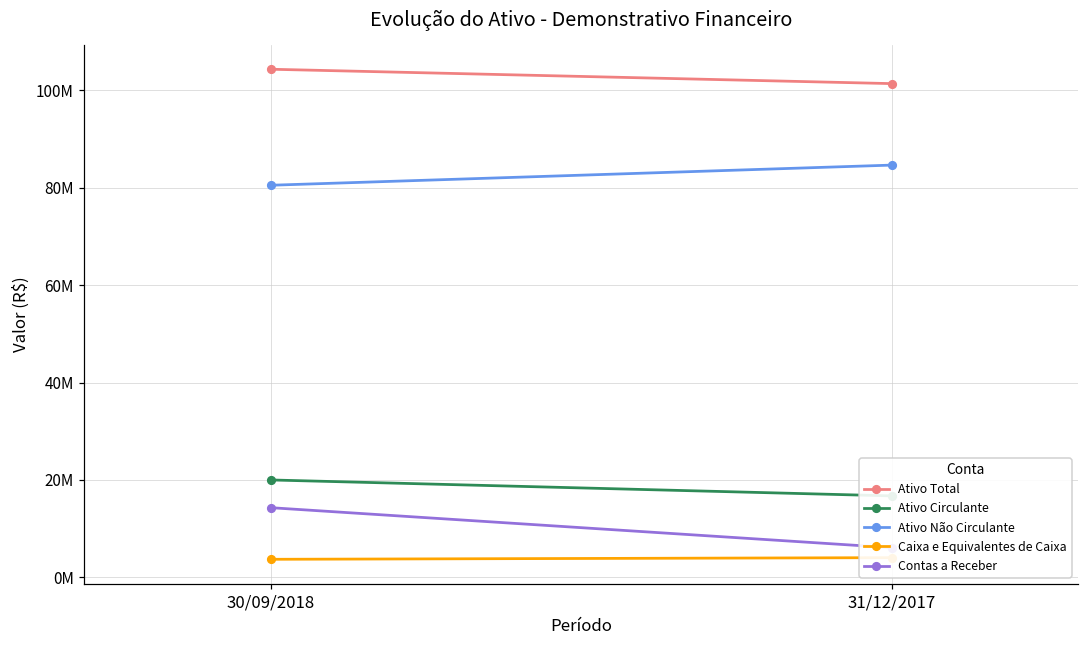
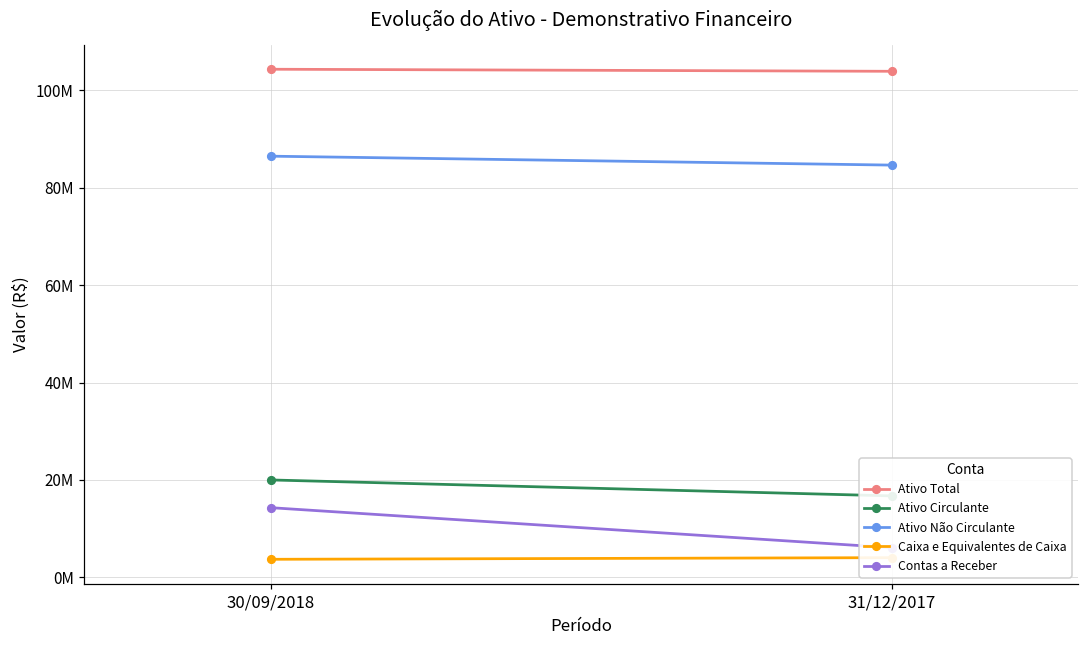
  {
    "Ativo Total": {
      "30/09/2018": 104000000,
-     "31/12/2017": 101000000
+     "31/12/2017": 104000000
    },
    "Ativo Circulante": {
      "30/09/2018": 20000000
    },
    "Ativo Não Circulante": {
-     "30/09/2018": 81000000,
+     "30/09/2018": 86000000,
      "31/12/2017": 85000000
    },
    "Caixa e Equivalentes de Caixa": {
      "30/09/2018": 4000000
    },
    "Contas a Receber": {
      "30/09/2018": 14000000
    }
  }
